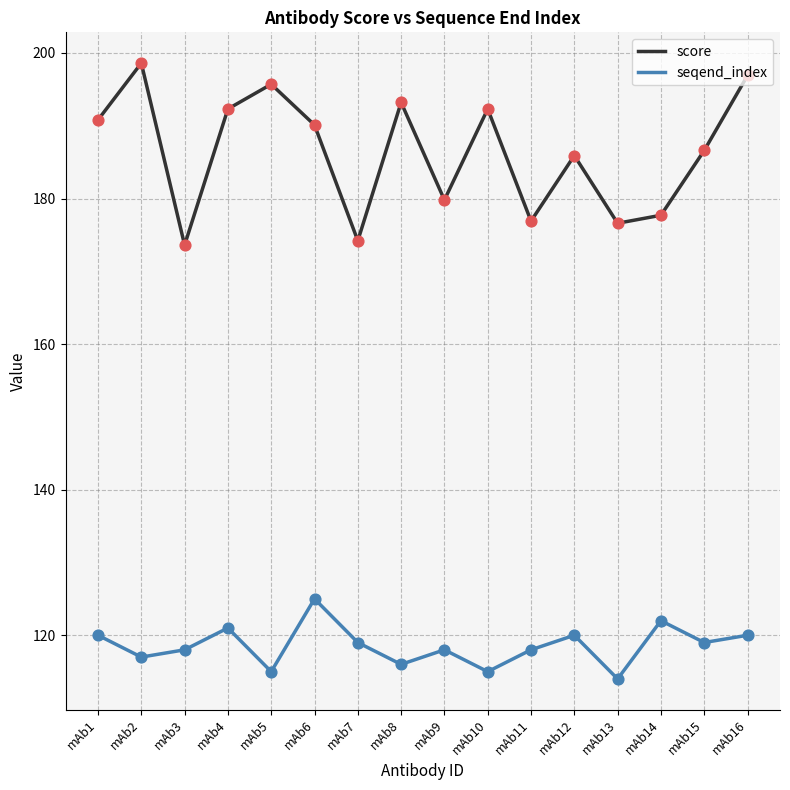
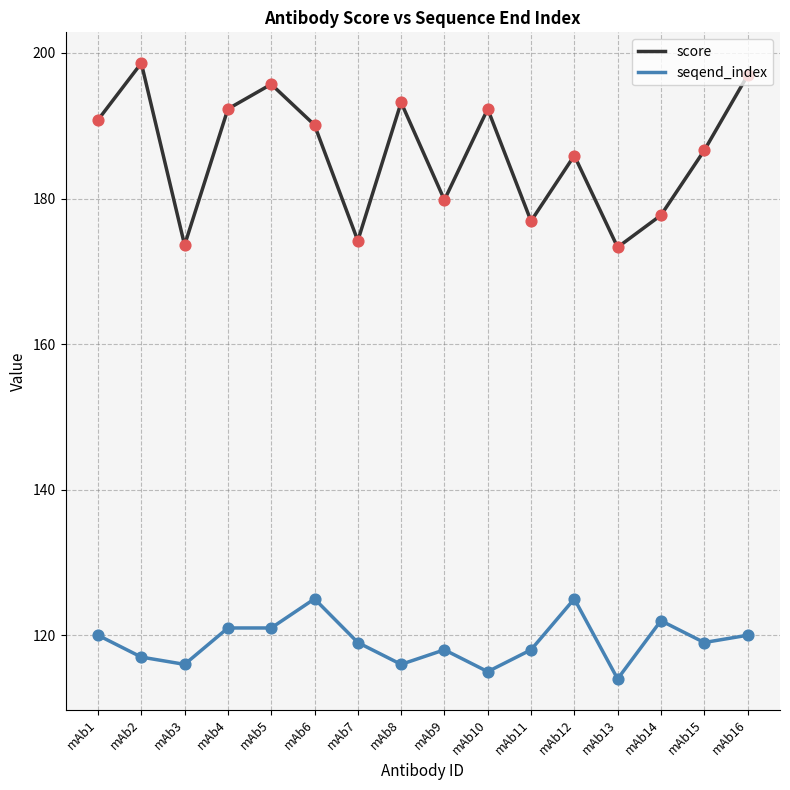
  {
    "score": {
      "mAb1": 191,
      "mAb2": 199,
      "mAb3": 174,
      "mAb4": 192,
      "mAb5": 196,
      "mAb6": 190,
      "mAb7": 174,
      "mAb8": 193,
      "mAb9": 180,
      "mAb10": 192,
      "mAb11": 177,
      "mAb12": 186,
-     "mAb13": 177,
+     "mAb13": 173,
      "mAb14": 178,
      "mAb15": 187
    },
    "seqend_index": {
      "mAb1": 120,
      "mAb2": 117,
-     "mAb3": 118,
+     "mAb3": 116,
      "mAb4": 121,
-     "mAb5": 115,
+     "mAb5": 121,
      "mAb6": 125,
      "mAb7": 119,
      "mAb8": 116,
      "mAb9": 118,
      "mAb10": 115,
      "mAb11": 118,
-     "mAb12": 120,
+     "mAb12": 125,
      "mAb13": 114,
      "mAb14": 122,
      "mAb15": 119,
      "mAb16": 120
    }
  }
